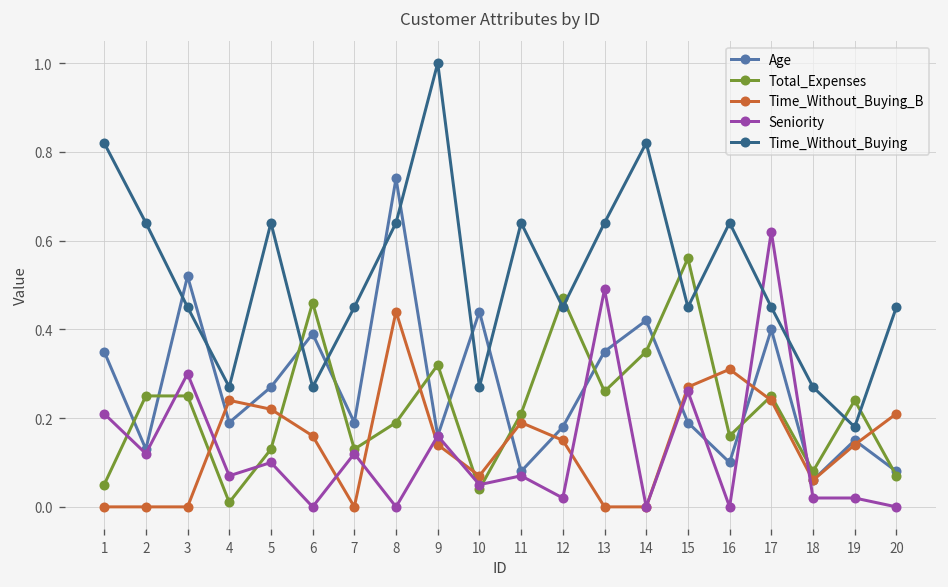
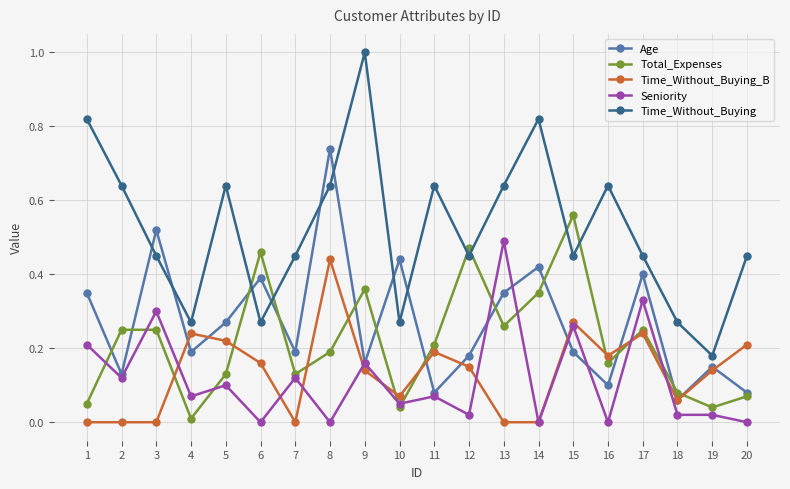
  {
    "Total_Expenses": {
      "1": 0.05,
      "2": 0.25,
      "3": 0.25,
      "4": 0.01,
      "5": 0.13,
      "6": 0.46,
      "7": 0.13,
      "8": 0.19,
-     "9": 0.32,
+     "9": 0.36,
      "10": 0.04,
      "11": 0.21,
      "12": 0.47,
      "13": 0.26,
      "14": 0.35,
      "15": 0.56,
      "16": 0.16,
      "17": 0.25,
      "18": 0.08,
-     "19": 0.24,
+     "19": 0.04,
      "20": 0.07
    },
    "Time_Without_Buying_B": {
      "1": 0.00,
      "2": 0.00,
      "3": 0.00,
      "4": 0.24,
      "5": 0.22,
      "6": 0.16,
      "7": 0.00,
      "8": 0.44,
      "9": 0.14,
      "10": 0.07,
      "11": 0.19,
      "12": 0.15,
      "13": 0.00,
      "15": 0.27,
-     "16": 0.31,
+     "16": 0.18,
      "17": 0.24,
      "19": 0.14,
      "20": 0.21
    },
    "Seniority": {
      "1": 0.21,
      "2": 0.12,
      "3": 0.30,
      "4": 0.07,
      "5": 0.10,
      "6": 0.00,
      "7": 0.12,
      "8": 0.00,
      "10": 0.05,
      "11": 0.07,
      "12": 0.02,
      "13": 0.49,
      "15": 0.26,
      "16": 0.00,
-     "17": 0.62,
+     "17": 0.33,
      "18": 0.02,
      "19": 0.02,
      "20": 0.00
    }
  }
